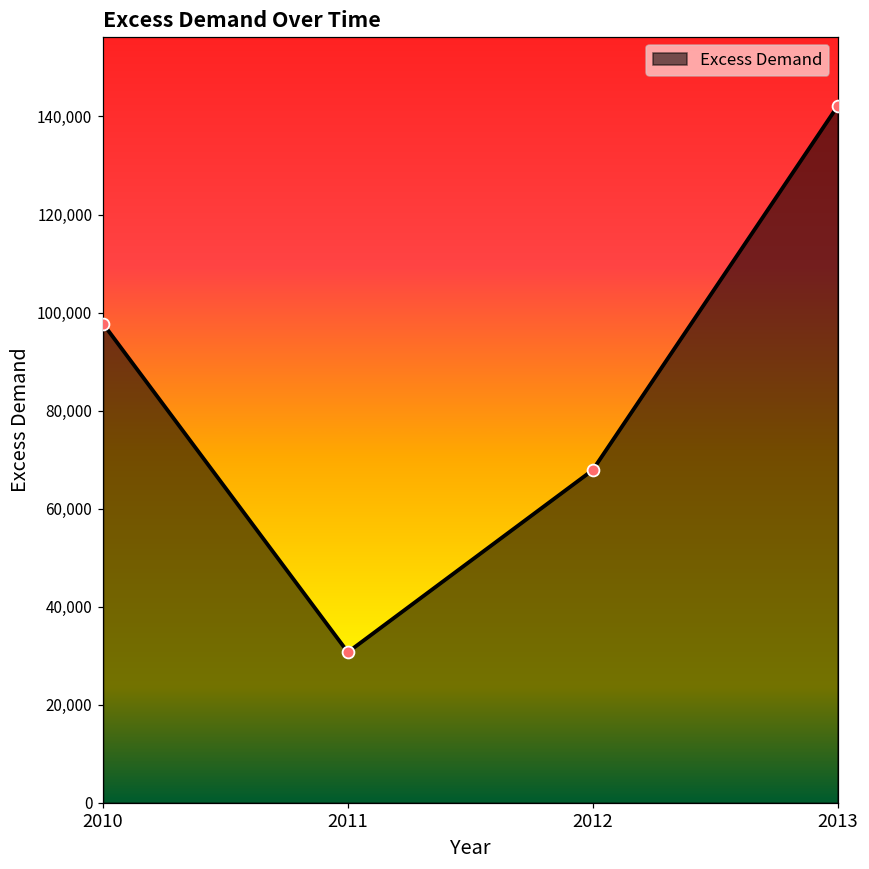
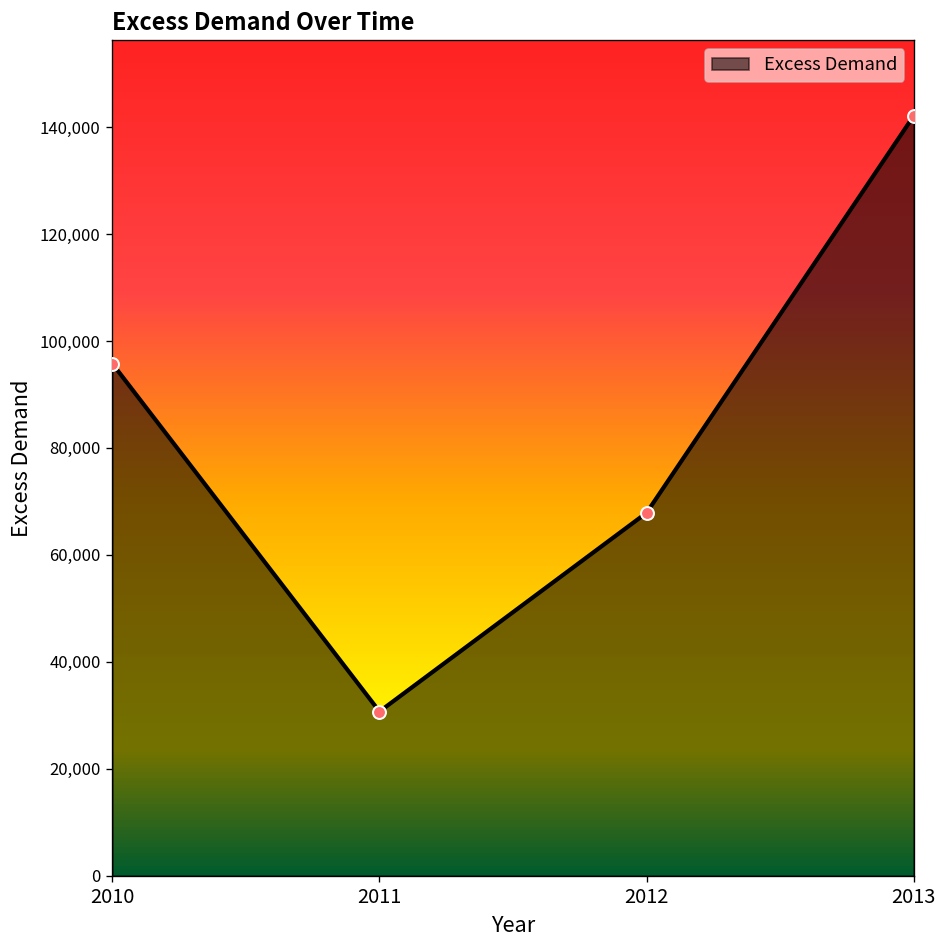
  {
-   "2010": "98,000",
+   "2010": "96,000",
    "2011": "31,000",
    "2012": "68,000",
    "2013": "142,000"
  }
